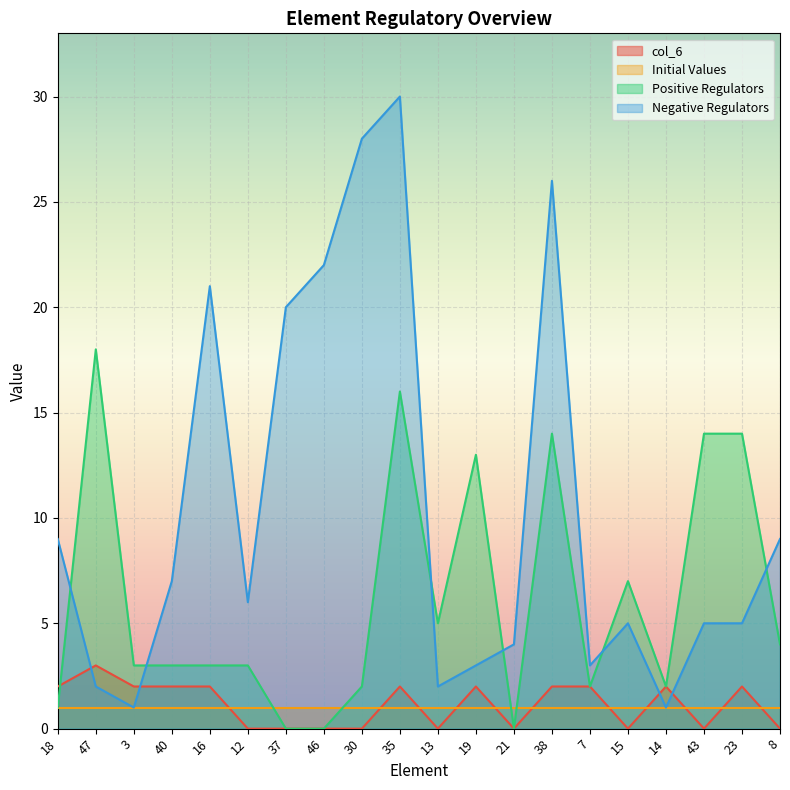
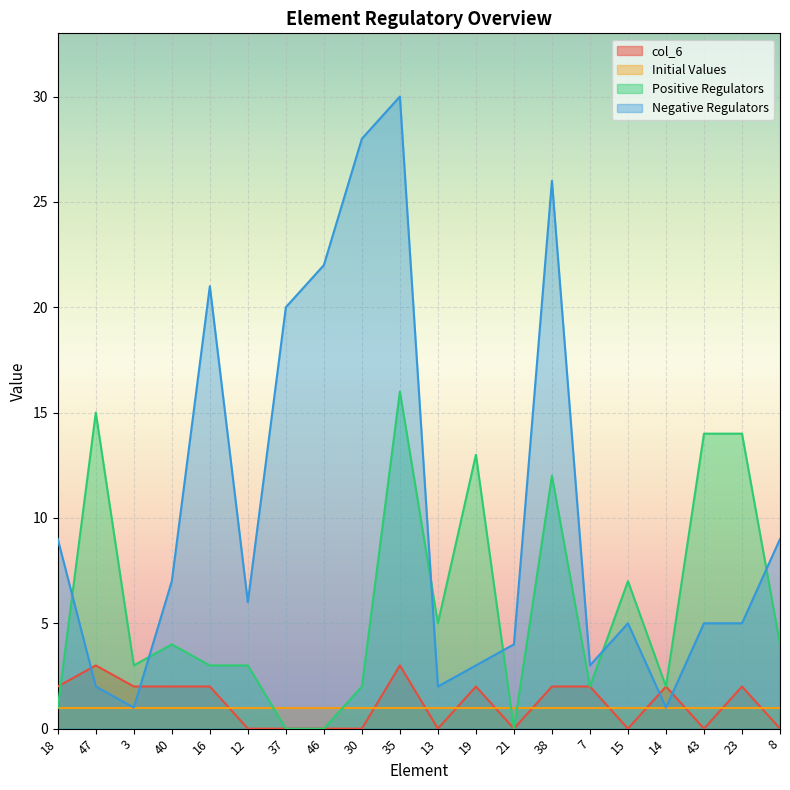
  {
    "col_6": {
      "18": 2,
      "47": 3,
      "3": 2,
      "40": 2,
      "16": 2,
      "12": 0,
      "30": 0,
-     "35": 2,
+     "35": 3,
      "13": 0,
      "19": 2,
      "38": 2,
      "15": 0,
      "43": 0,
      "23": 2,
      "8": 0
    },
    "Initial Values": {
      "47": 1,
      "40": 1,
      "16": 1,
      "12": 1,
      "37": 1,
      "46": 1,
      "30": 1,
      "35": 1,
      "13": 1,
      "19": 1,
      "21": 1,
      "38": 1,
      "7": 1,
      "15": 1,
      "43": 1,
      "23": 1,
      "8": 1
    },
    "Positive Regulators": {
-     "47": 18,
+     "47": 15,
      "3": 3,
-     "40": 3,
+     "40": 4,
      "16": 3,
      "12": 3,
      "30": 2,
      "35": 16,
      "13": 5,
      "19": 13,
-     "38": 14,
+     "38": 12,
      "15": 7,
      "43": 14,
      "23": 14,
      "8": 4
    },
    "Negative Regulators": {
      "18": 9,
      "47": 2,
      "40": 7,
      "16": 21,
      "12": 6,
      "37": 20,
      "46": 22,
      "30": 28,
      "35": 30,
      "13": 2,
      "19": 3,
      "21": 4,
      "38": 26,
      "7": 3,
      "15": 5,
      "43": 5,
      "23": 5,
      "8": 9
    }
  }
